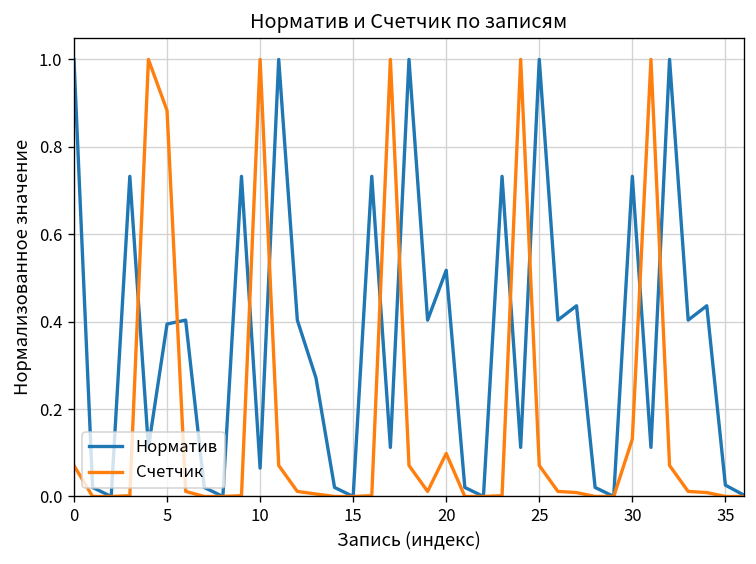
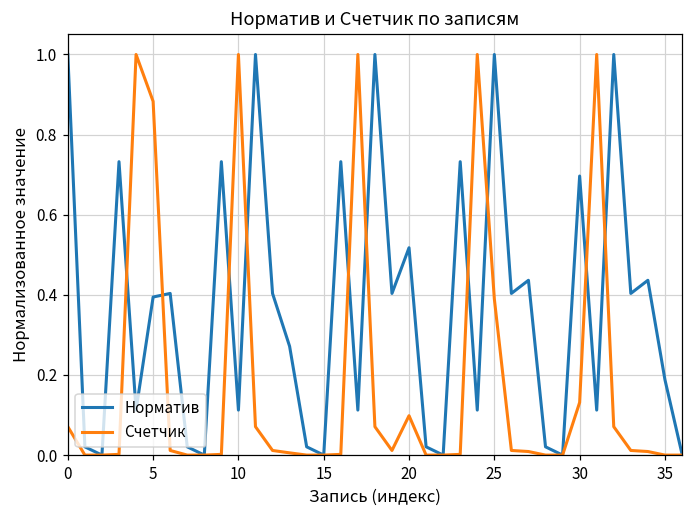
  {
    "Норматив": {
      "0": 1.00,
      "5": 0.39,
-     "10": 0.06,
+     "10": 0.11,
      "20": 0.52,
      "25": 1.00,
-     "30": 0.73,
-     "35": 0.03
+     "30": 0.70,
+     "35": 0.19
    },
    "Счетчик": {
      "0": 0.07,
      "5": 0.88,
      "10": 1.00,
      "20": 0.10,
-     "25": 0.07,
+     "25": 0.39,
      "30": 0.13,
      "35": 0.00
    }
  }
